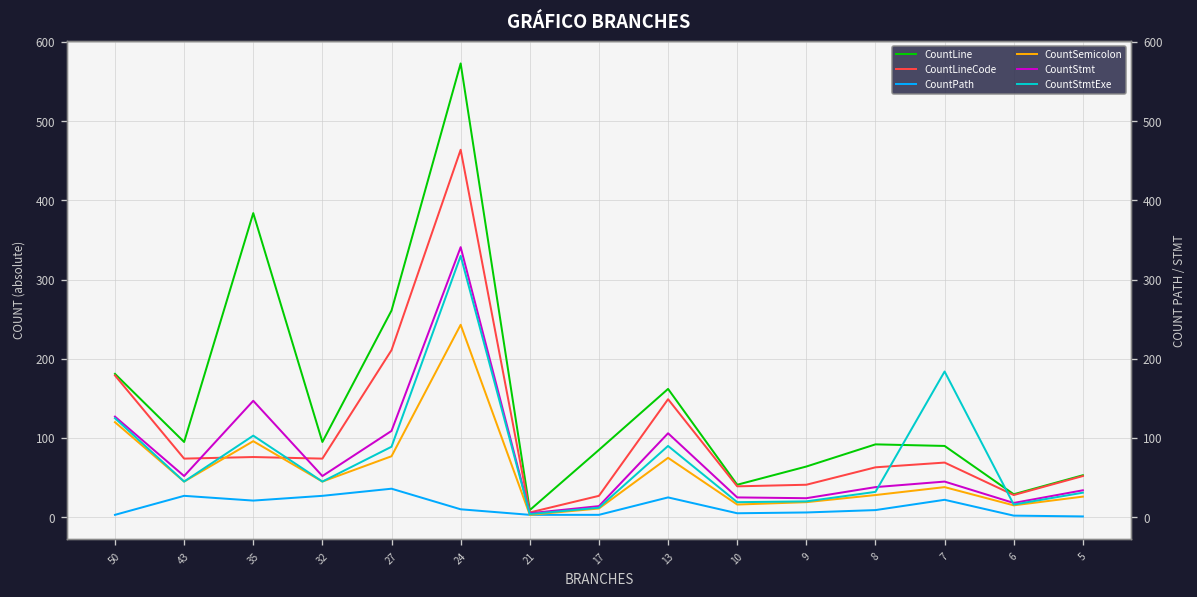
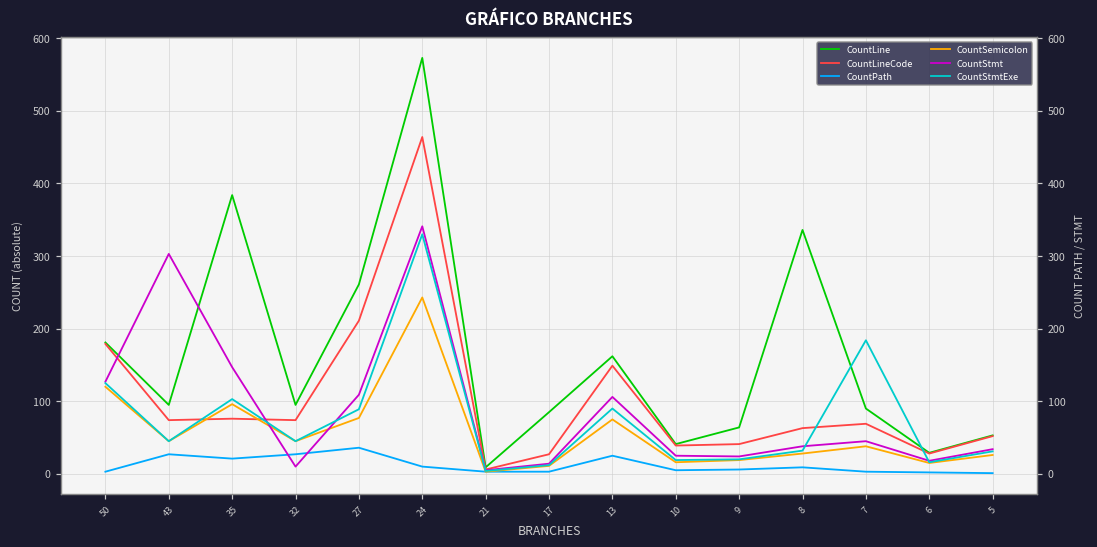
  {
    "CountLine": {
      "43": 100,
      "35": 380,
      "32": 100,
      "27": 260,
      "24": 570,
      "17": 90,
      "13": 160,
      "9": 60,
-     "8": 90,
+     "8": 340,
      "7": 90
    },
    "CountLineCode": {
      "43": 70,
      "35": 80,
      "32": 70,
      "27": 210,
      "24": 460,
      "17": 30,
      "13": 150,
      "9": 40,
      "8": 60,
      "7": 70
    },
    "CountPath": {
      "50": 0,
      "43": 30,
      "35": 20,
      "32": 30,
      "27": 40,
      "24": 10,
      "17": 0,
      "13": 30,
      "10": 10,
      "9": 10,
      "8": 10,
-     "7": 20,
+     "7": 0,
      "6": 0,
      "5": 0
    },
    "CountSemicolon": {
      "50": 120,
      "35": 100,
      "27": 80,
      "24": 240,
      "13": 80,
      "8": 30,
      "7": 40,
      "5": 30
    },
    "CountStmt": {
-     "43": 50,
+     "43": 300,
      "35": 150,
-     "32": 50,
+     "32": 10,
      "27": 110,
      "24": 340,
      "13": 110,
      "10": 30,
      "9": 20,
      "8": 40,
      "7": 50
    },
    "CountStmtExe": {
      "35": 100,
      "27": 90,
      "24": 330,
      "13": 90,
      "8": 30,
      "7": 180
    }
  }
